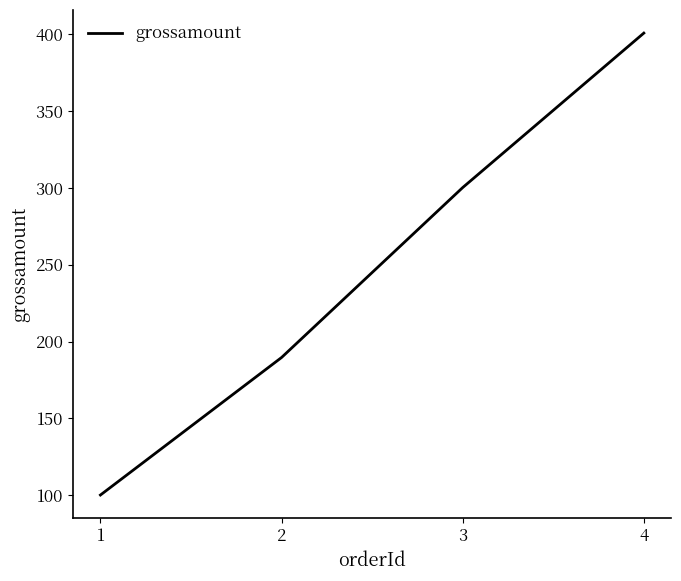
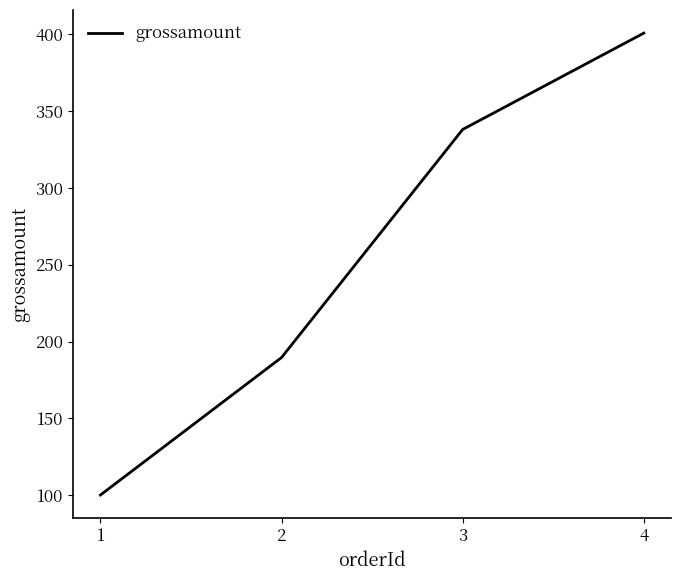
  {
    "1": 100,
    "2": 190,
-   "3": 300,
+   "3": 338,
    "4": 401
  }
